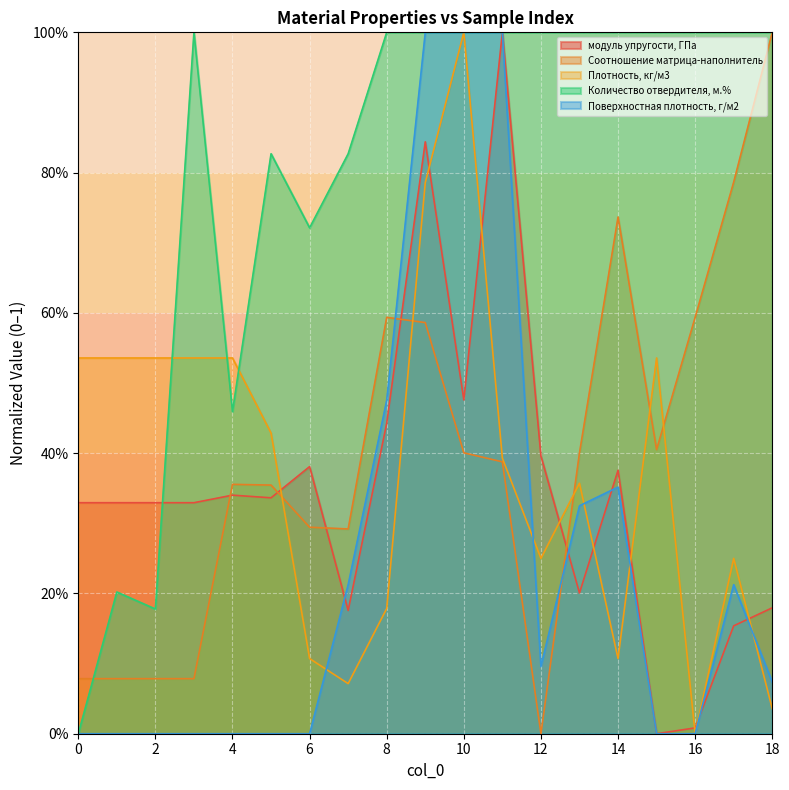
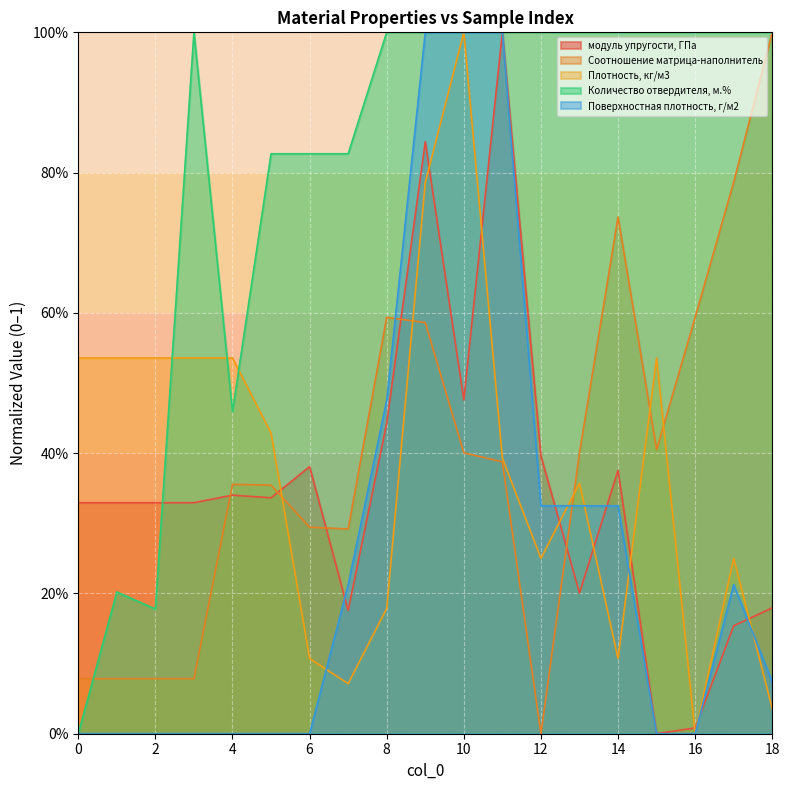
  {
    "Количество отвердителя, м.%": {
      "2": "18%",
      "4": "46%",
-     "6": "72%",
+     "6": "83%",
      "8": "100%",
      "12": "100%",
      "14": "100%",
      "16": "100%"
    },
    "Поверхностная плотность, г/м2": {
      "2": "0%",
      "4": "0%",
      "6": "0%",
      "8": "48%",
-     "12": "10%",
-     "14": "35%",
+     "12": "33%",
+     "14": "33%",
      "18": "7%"
    }
  }
